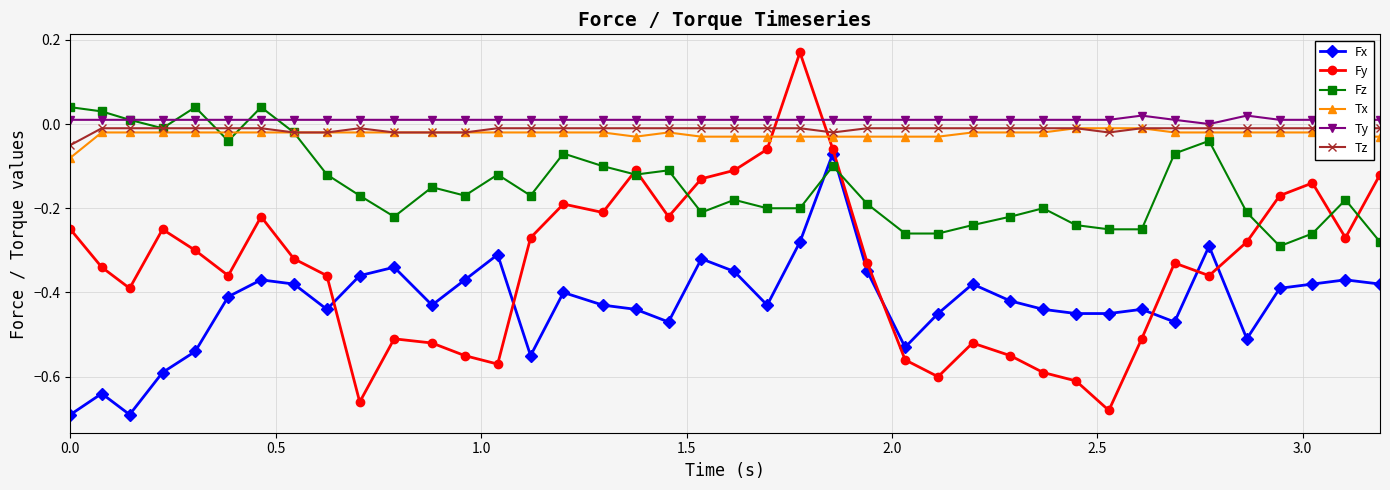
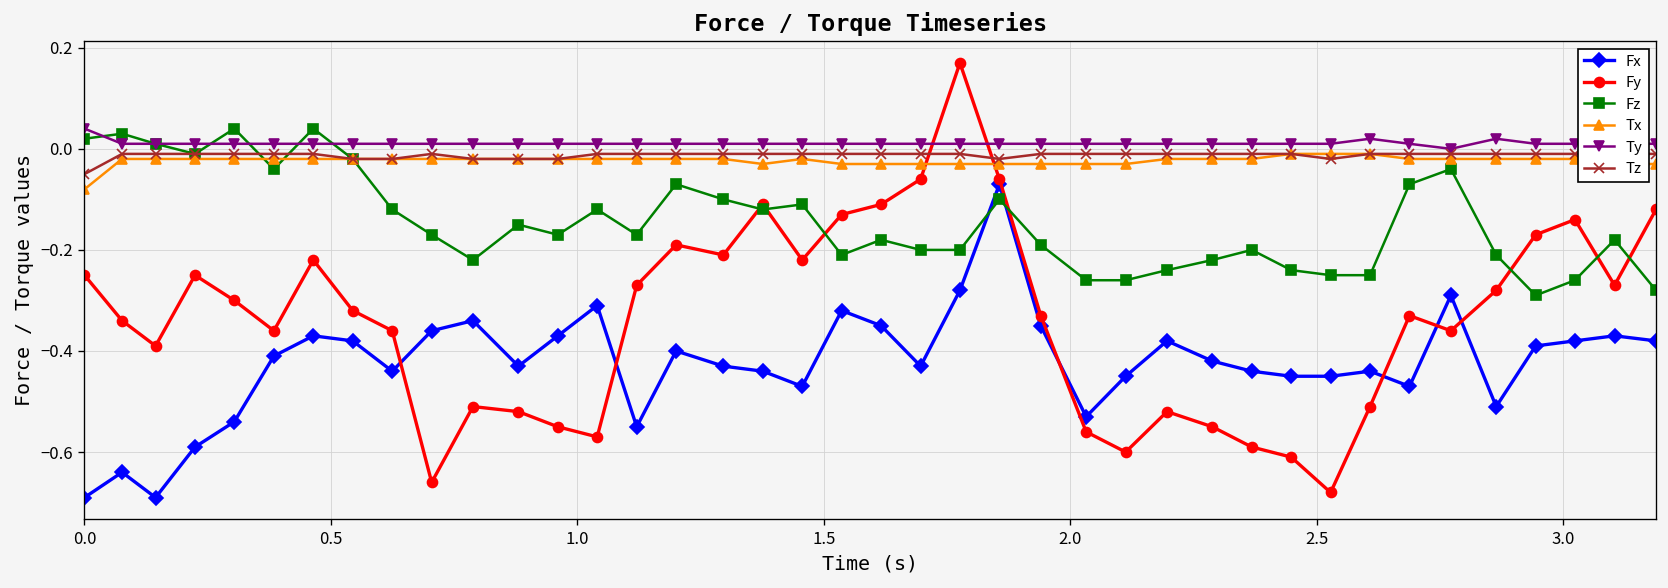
  {
    "Fx": {
      "0.0": -0.69
    },
    "Fy": {
      "0.0": -0.25
    },
    "Fz": {
-     "0.0": 0.04
+     "0.0": 0.02
    },
    "Tx": {
      "0.0": -0.08
    },
    "Ty": {
-     "0.0": 0.01
+     "0.0": 0.04
    },
    "Tz": {
      "0.0": -0.05
    }
  }
